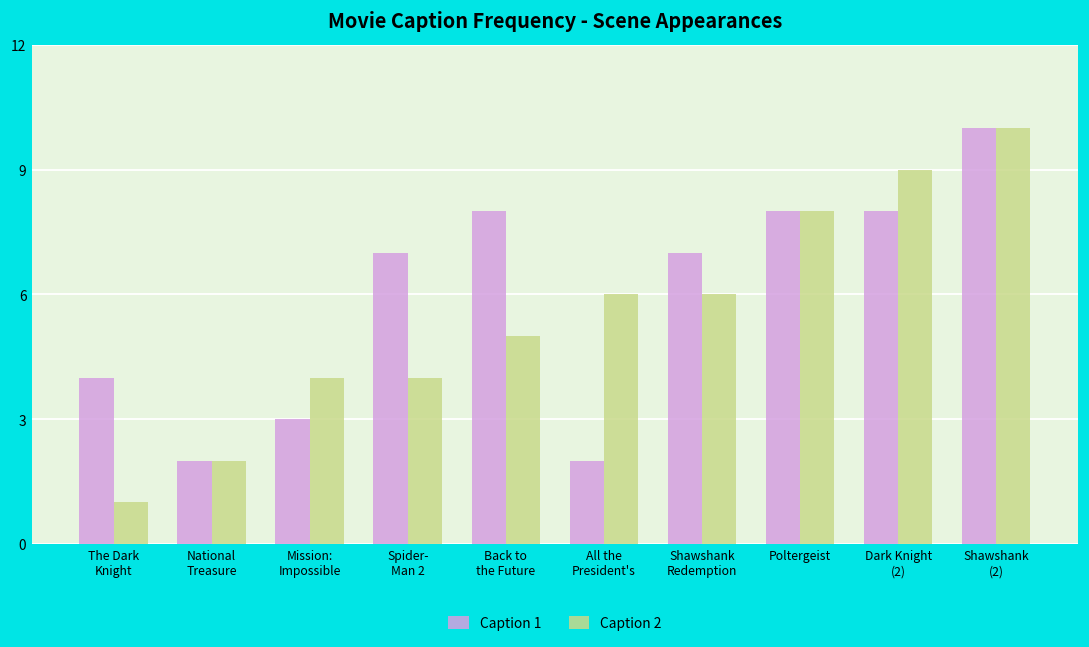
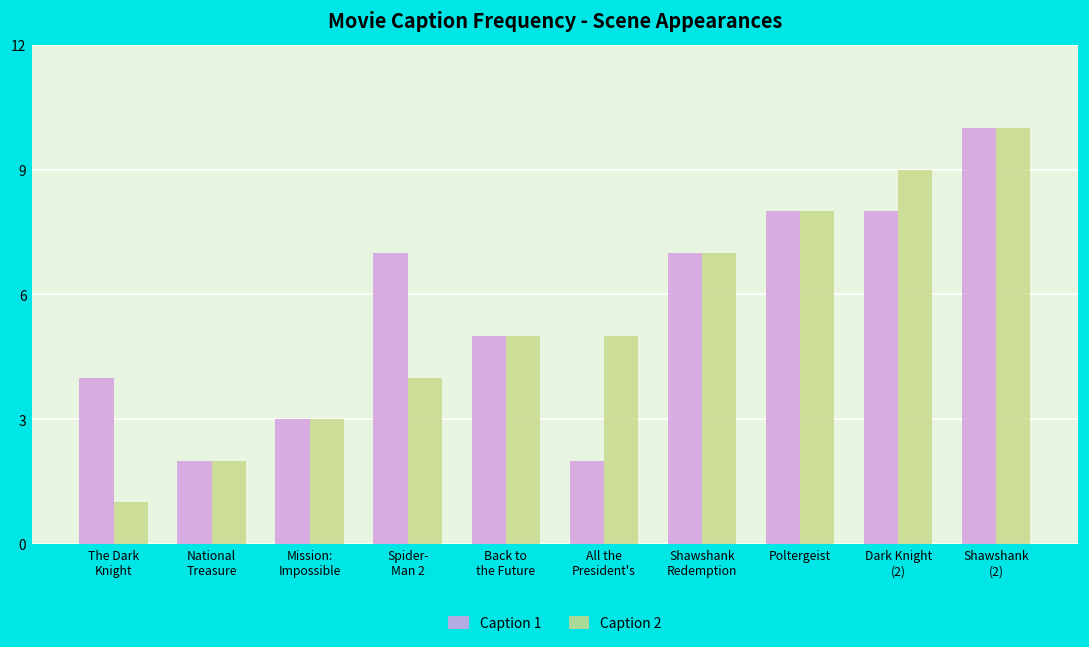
  {
    "Caption 1": {
      "The Dark Knight": 4,
      "National Treasure": 2,
      "Mission: Impossible": 3,
      "Spider- Man 2": 7,
-     "Back to the Future": 8,
+     "Back to the Future": 5,
      "All the President's": 2,
      "Shawshank Redemption": 7,
      "Poltergeist": 8,
      "Dark Knight (2)": 8,
      "Shawshank (2)": 10
    },
    "Caption 2": {
      "The Dark Knight": 1,
      "National Treasure": 2,
-     "Mission: Impossible": 4,
+     "Mission: Impossible": 3,
      "Spider- Man 2": 4,
      "Back to the Future": 5,
-     "All the President's": 6,
-     "Shawshank Redemption": 6,
+     "All the President's": 5,
+     "Shawshank Redemption": 7,
      "Poltergeist": 8,
      "Dark Knight (2)": 9,
      "Shawshank (2)": 10
    }
  }
